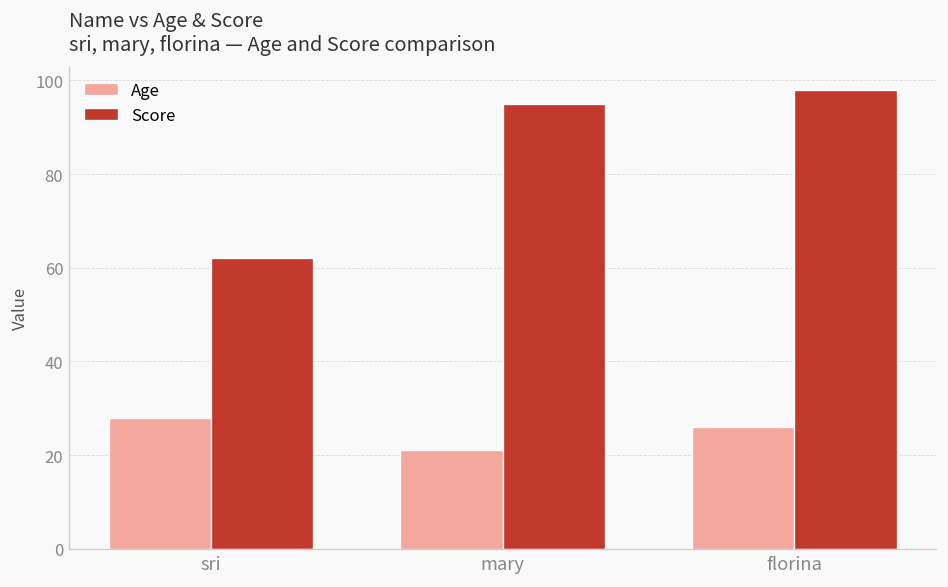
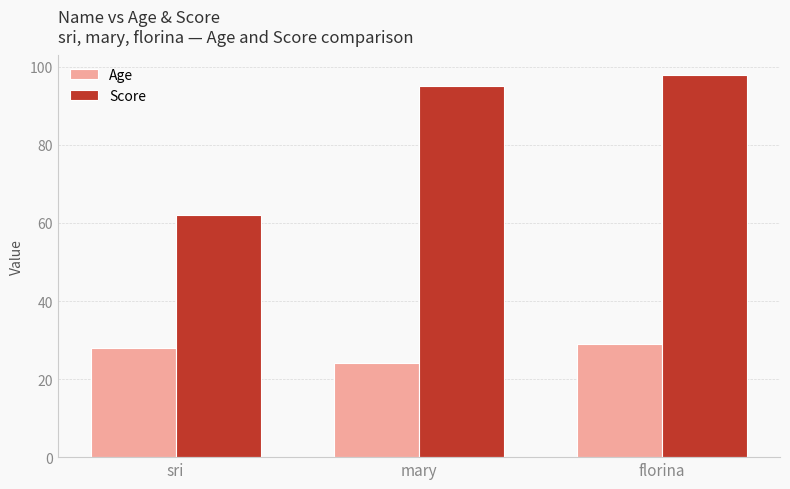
  {
    "Age": {
      "sri": 28,
-     "mary": 21,
-     "florina": 26
+     "mary": 24,
+     "florina": 29
    },
    "Score": {
      "sri": 62,
      "mary": 95,
      "florina": 98
    }
  }
